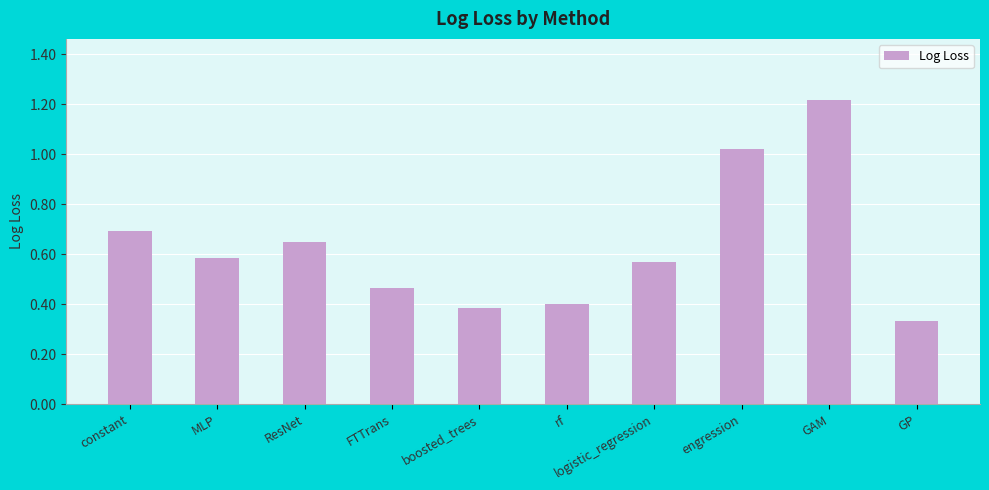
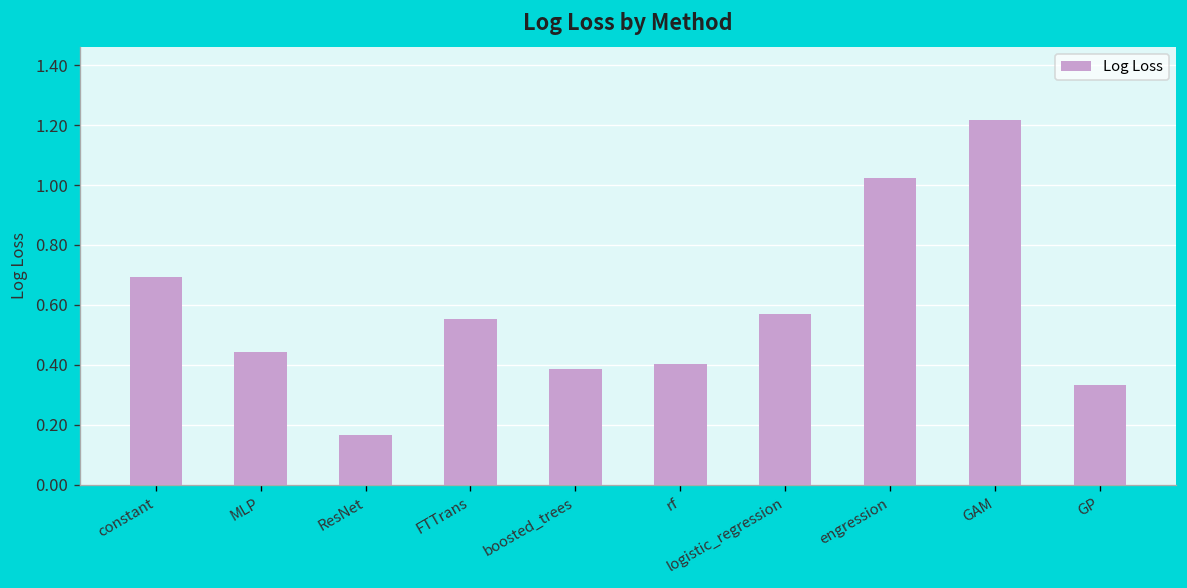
  {
    "constant": 0.69,
-   "MLP": 0.58,
-   "ResNet": 0.65,
-   "FTTrans": 0.47,
+   "MLP": 0.44,
+   "ResNet": 0.17,
+   "FTTrans": 0.55,
    "boosted_trees": 0.39,
    "rf": 0.40,
    "logistic_regression": 0.57,
    "engression": 1.02,
    "GAM": 1.22,
    "GP": 0.33
  }
